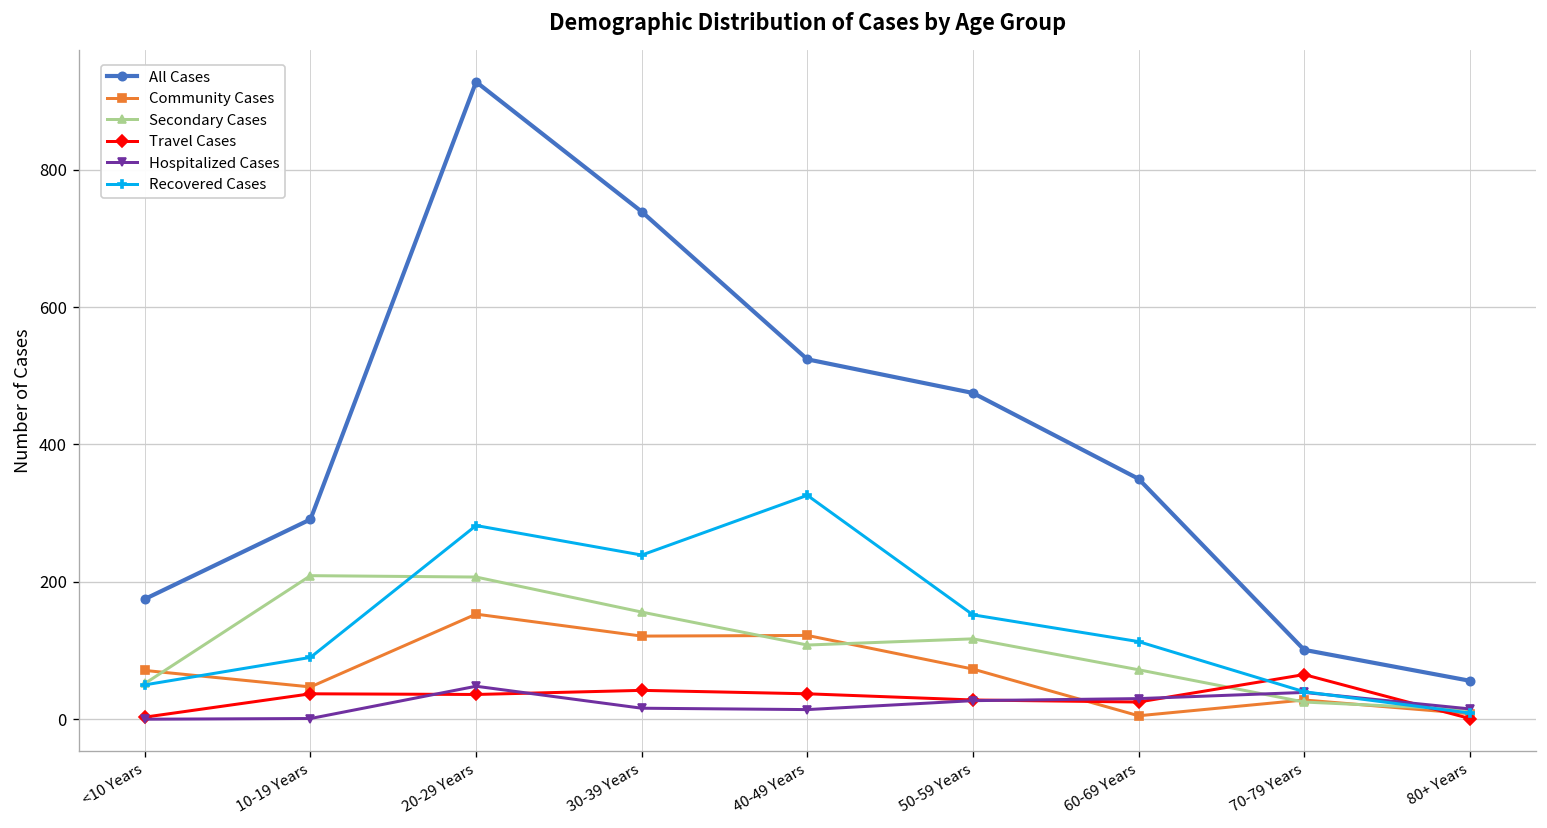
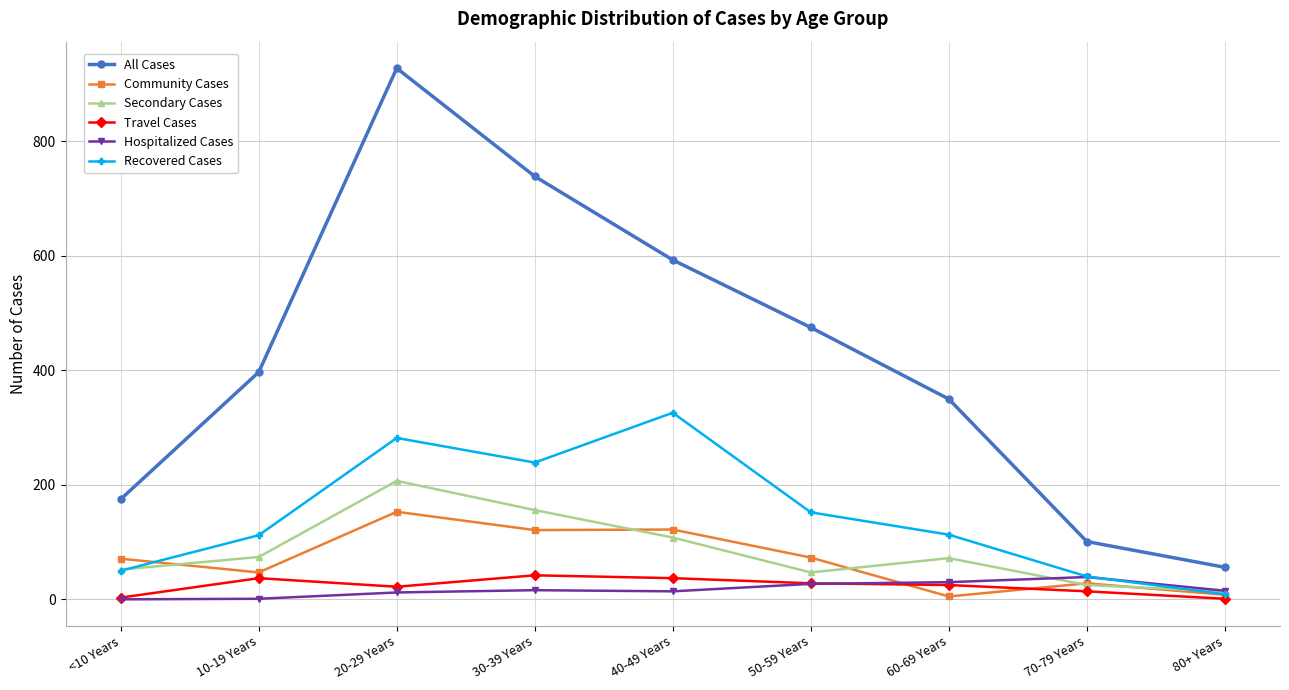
  {
    "All Cases": {
      "<10 Years": 180,
-     "10-19 Years": 290,
+     "10-19 Years": 400,
      "20-29 Years": 930,
      "30-39 Years": 740,
-     "40-49 Years": 520,
+     "40-49 Years": 590,
      "50-59 Years": 480,
      "60-69 Years": 350,
      "70-79 Years": 100,
      "80+ Years": 60
    },
    "Community Cases": {
      "<10 Years": 70,
      "10-19 Years": 50,
      "20-29 Years": 150,
      "30-39 Years": 120,
      "40-49 Years": 120,
      "50-59 Years": 70,
      "60-69 Years": 10
    },
    "Secondary Cases": {
-     "10-19 Years": 210,
+     "10-19 Years": 70,
      "20-29 Years": 210,
      "30-39 Years": 160,
      "40-49 Years": 110,
-     "50-59 Years": 120,
+     "50-59 Years": 50,
      "60-69 Years": 70
    },
    "Travel Cases": {
      "10-19 Years": 40,
-     "20-29 Years": 40,
+     "20-29 Years": 20,
      "30-39 Years": 40,
      "40-49 Years": 40,
      "60-69 Years": 30,
-     "70-79 Years": 70,
+     "70-79 Years": 10,
      "80+ Years": 0
    },
    "Hospitalized Cases": {
      "10-19 Years": 0,
-     "20-29 Years": 50,
+     "20-29 Years": 10,
      "30-39 Years": 20,
      "40-49 Years": 10,
      "60-69 Years": 30
    },
    "Recovered Cases": {
-     "10-19 Years": 90,
+     "10-19 Years": 110,
      "20-29 Years": 280,
      "30-39 Years": 240,
      "40-49 Years": 330,
      "50-59 Years": 150,
      "60-69 Years": 110
    }
  }
